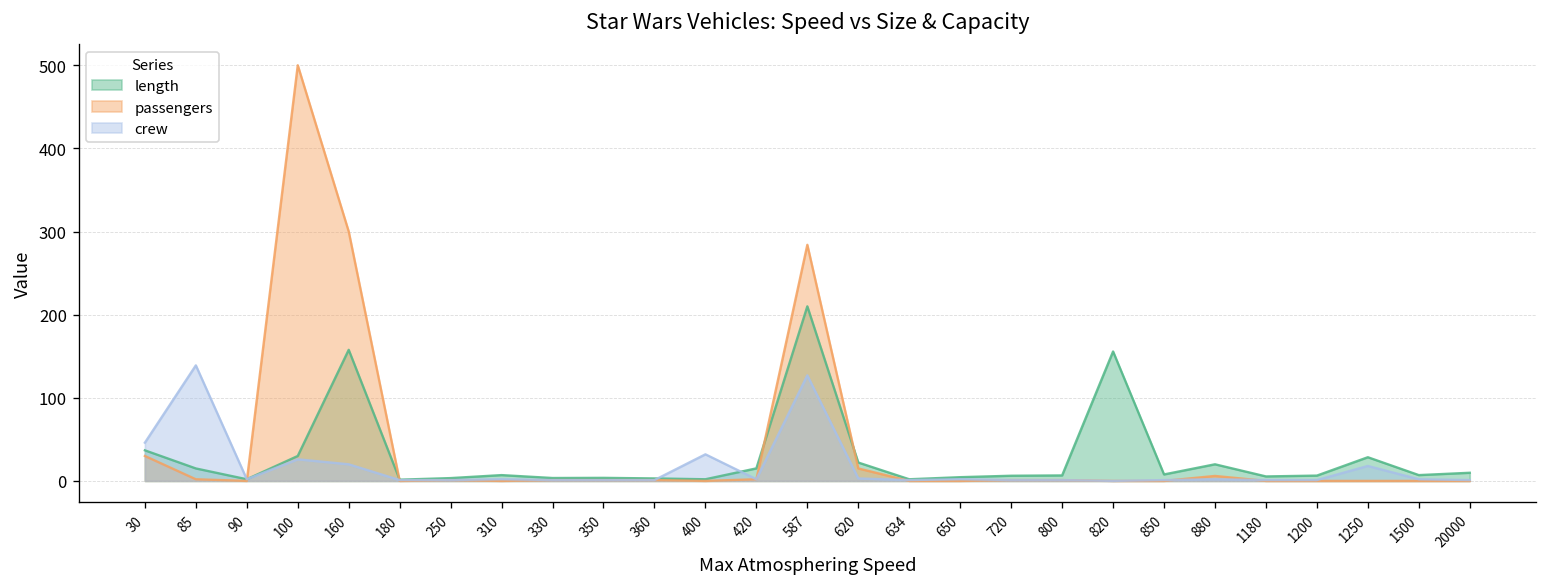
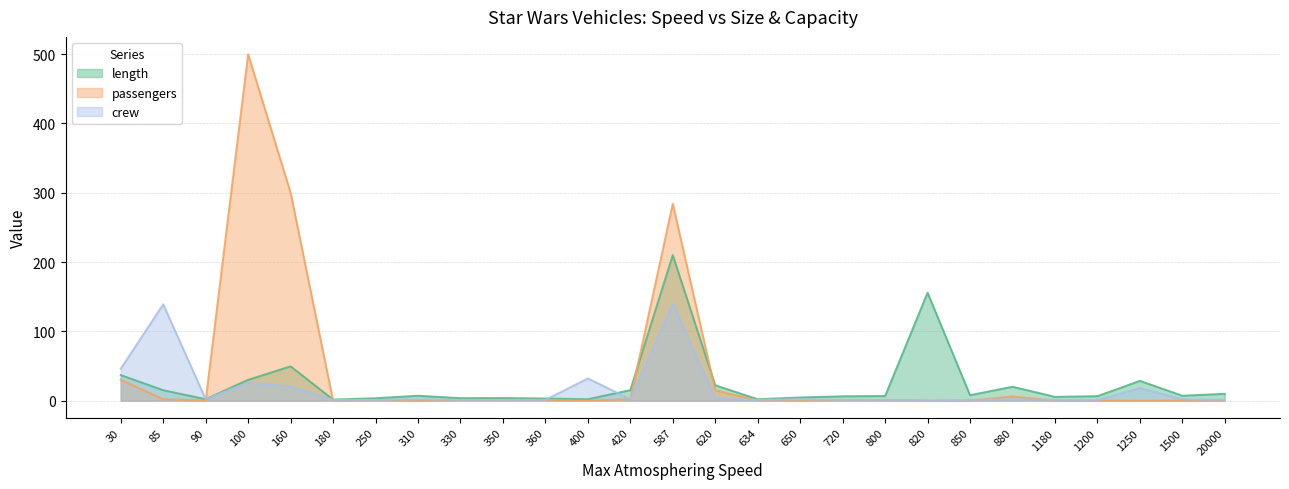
  {
    "length": {
      "30": 40,
      "85": 20,
      "100": 30,
-     "160": 160,
+     "160": 50,
      "310": 10,
      "420": 20,
      "587": 210,
      "620": 20,
      "720": 10,
      "800": 10,
      "820": 160,
      "850": 10,
      "880": 20,
      "1180": 10,
      "1200": 10,
      "1250": 30,
      "1500": 10,
      "20000": 10
    },
    "passengers": {
      "30": 30,
      "85": 0,
      "100": 500,
      "160": 300,
      "587": 280,
      "620": 20,
      "880": 10,
      "1250": 0
    },
    "crew": {
      "30": 50,
      "85": 140,
      "100": 30,
      "160": 20,
      "400": 30,
-     "587": 130,
+     "587": 140,
      "620": 0,
      "880": 0,
      "1250": 20
    }
  }
